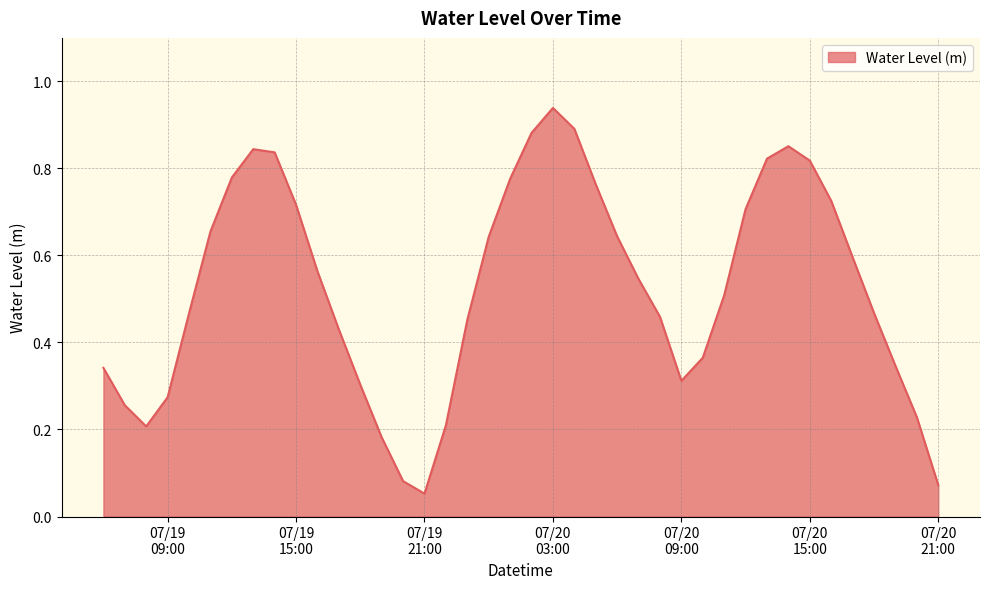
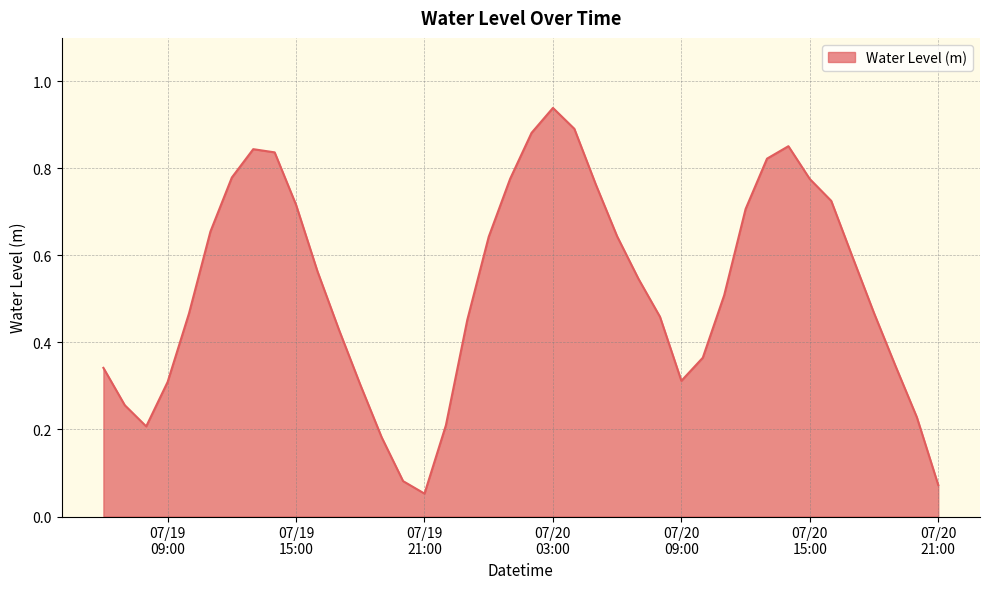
  {
-   "07/19 09:00": 0.27,
+   "07/19 09:00": 0.31,
    "07/19 15:00": 0.72,
    "07/19 21:00": 0.05,
    "07/20 03:00": 0.94,
    "07/20 09:00": 0.31,
-   "07/20 15:00": 0.82,
+   "07/20 15:00": 0.78,
    "07/20 21:00": 0.07
  }
